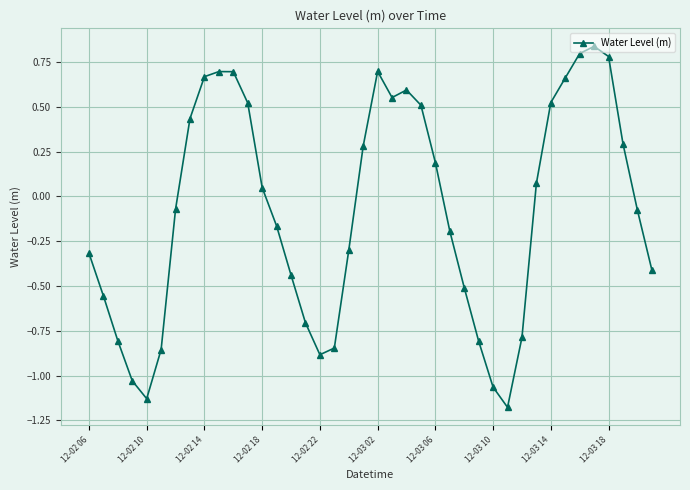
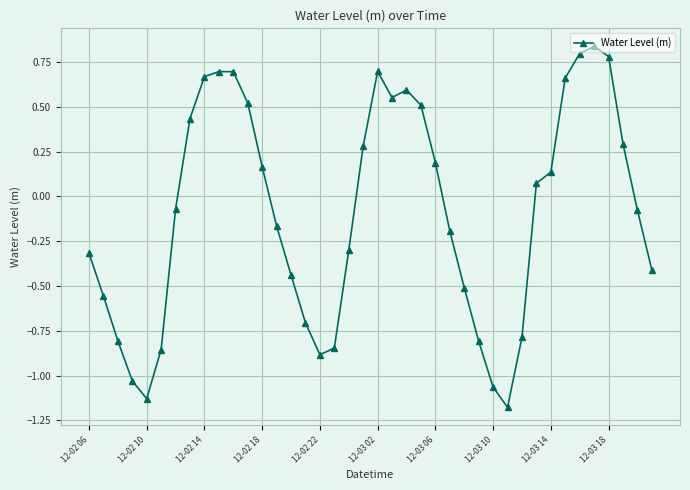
  {
    "12-02 06": -0.32,
    "12-02 10": -1.13,
    "12-02 14": 0.67,
-   "12-02 18": 0.05,
+   "12-02 18": 0.17,
    "12-02 22": -0.88,
    "12-03 02": 0.70,
    "12-03 06": 0.19,
    "12-03 10": -1.06,
-   "12-03 14": 0.52,
+   "12-03 14": 0.14,
    "12-03 18": 0.78
  }
